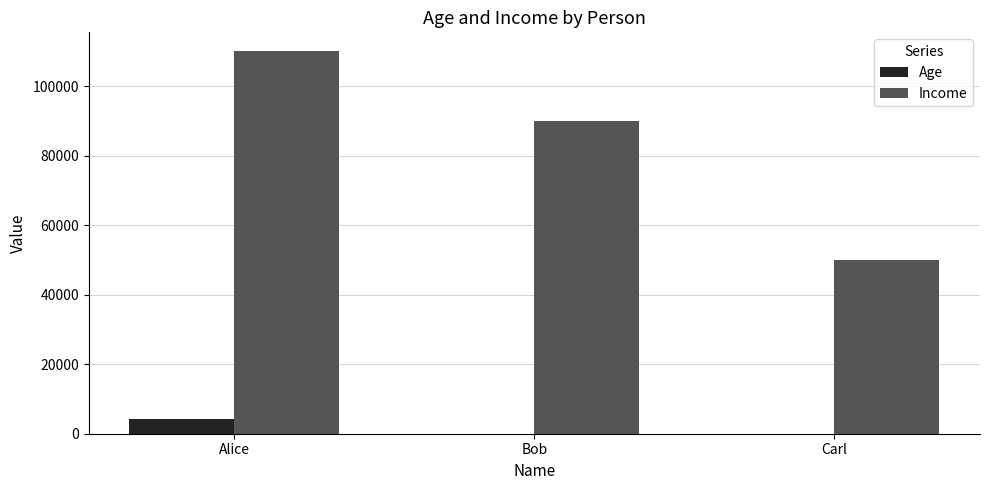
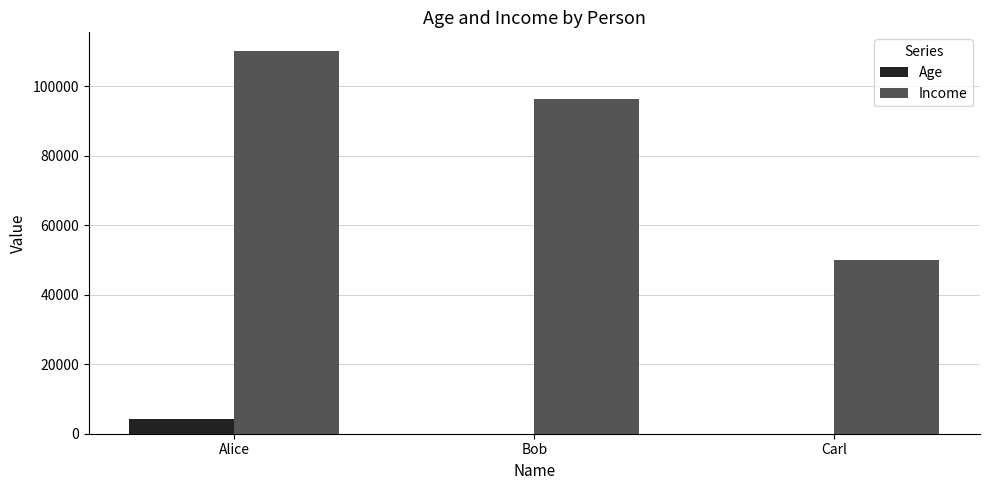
  {
    "Age": {
      "Alice": 4000
    },
    "Income": {
      "Alice": 110000,
-     "Bob": 90000,
+     "Bob": 96000,
      "Carl": 50000
    }
  }
